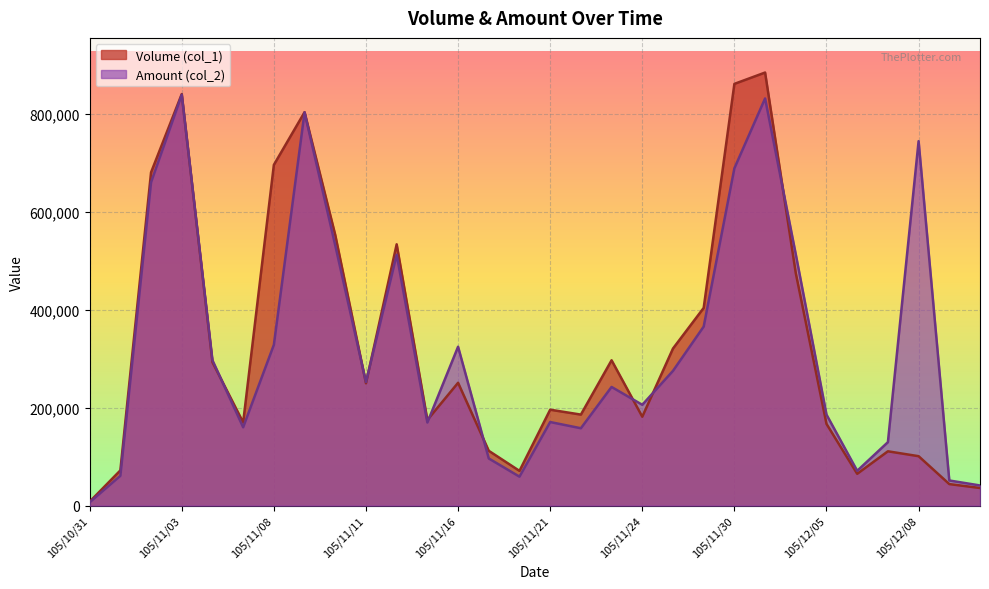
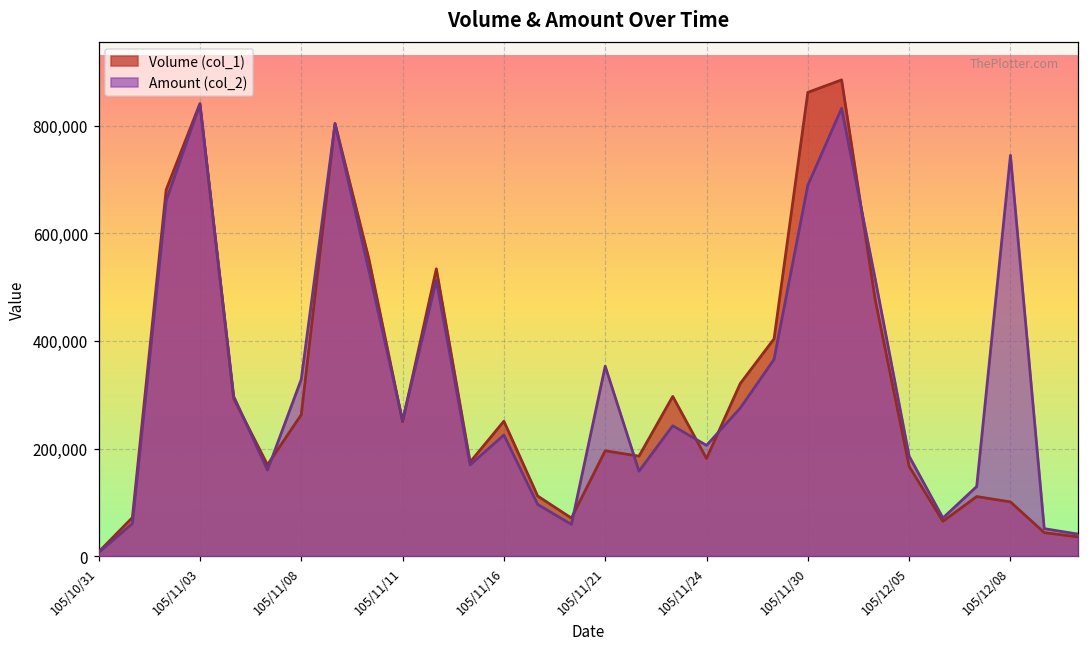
  {
    "Volume (col_1)": {
-     "105/11/08": "700,000",
+     "105/11/08": "260,000",
      "105/11/16": "250,000",
      "105/11/21": "200,000",
      "105/11/24": "180,000",
      "105/11/30": "860,000",
      "105/12/05": "170,000",
      "105/12/08": "100,000"
    },
    "Amount (col_2)": {
      "105/11/08": "330,000",
-     "105/11/16": "320,000",
-     "105/11/21": "170,000",
+     "105/11/16": "230,000",
+     "105/11/21": "350,000",
      "105/11/24": "210,000",
      "105/11/30": "690,000",
      "105/12/05": "190,000",
      "105/12/08": "740,000"
    }
  }
